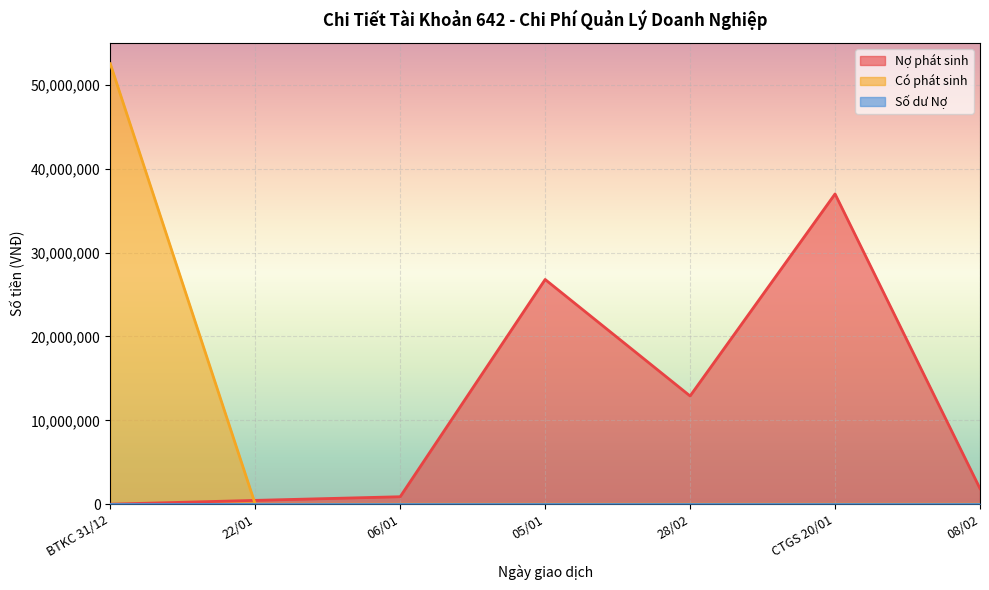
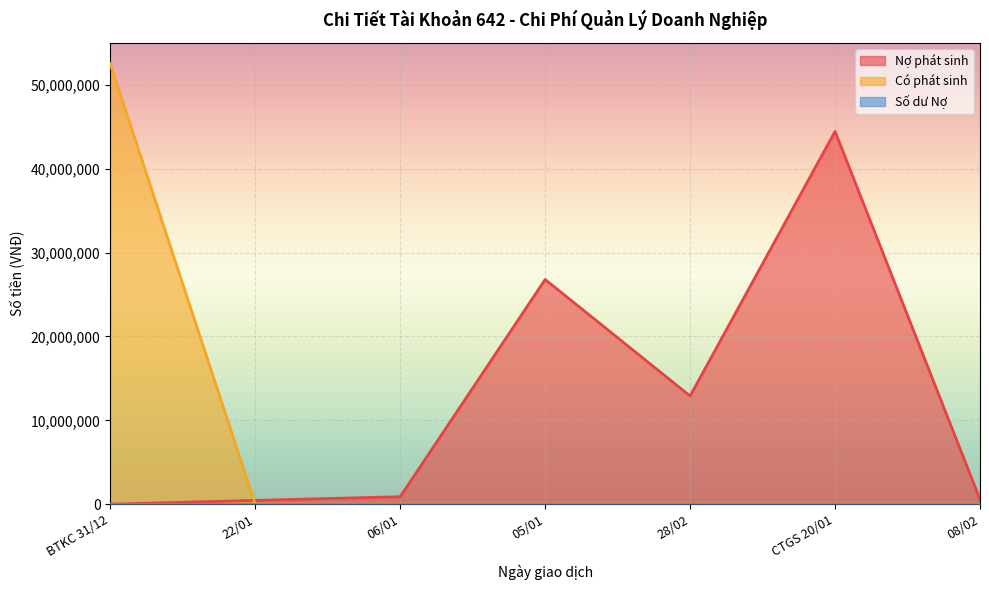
  {
    "Nợ phát sinh": {
      "22/01": "0",
      "06/01": "1,000,000",
      "05/01": "27,000,000",
      "28/02": "13,000,000",
-     "CTGS 20/01": "37,000,000",
-     "08/02": "2,000,000"
+     "CTGS 20/01": "44,000,000",
+     "08/02": "1,000,000"
    },
    "Có phát sinh": {
      "BTKC 31/12": "53,000,000"
    }
  }
